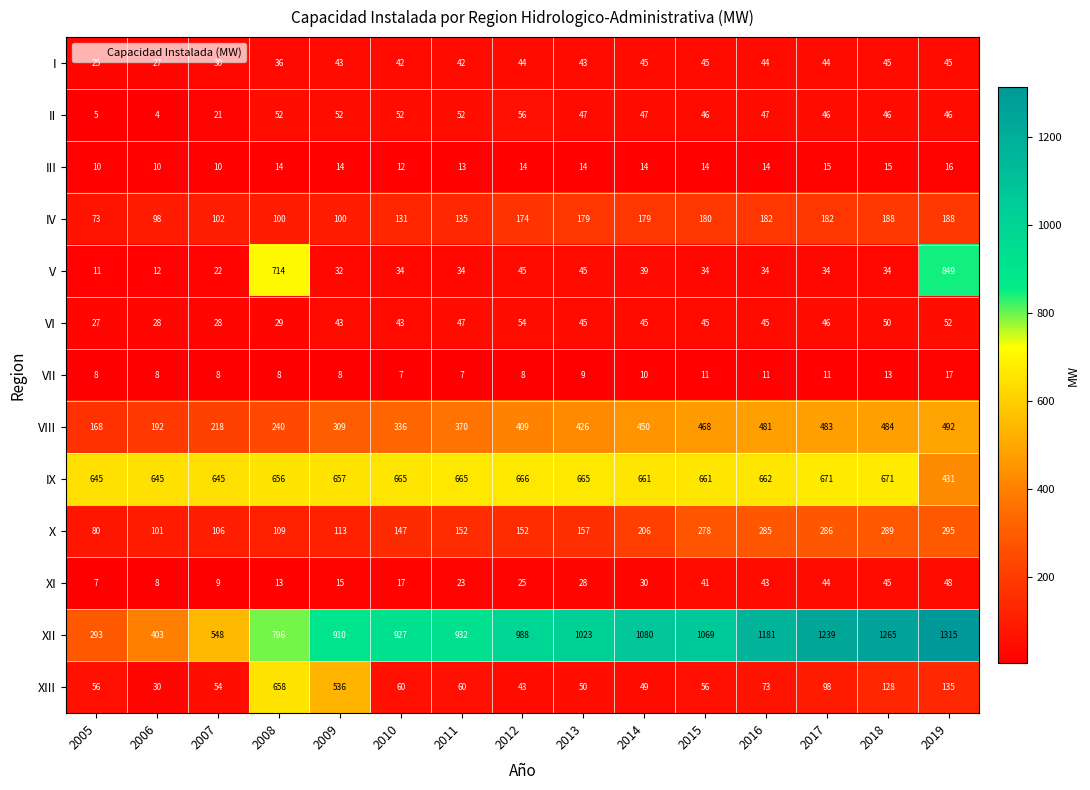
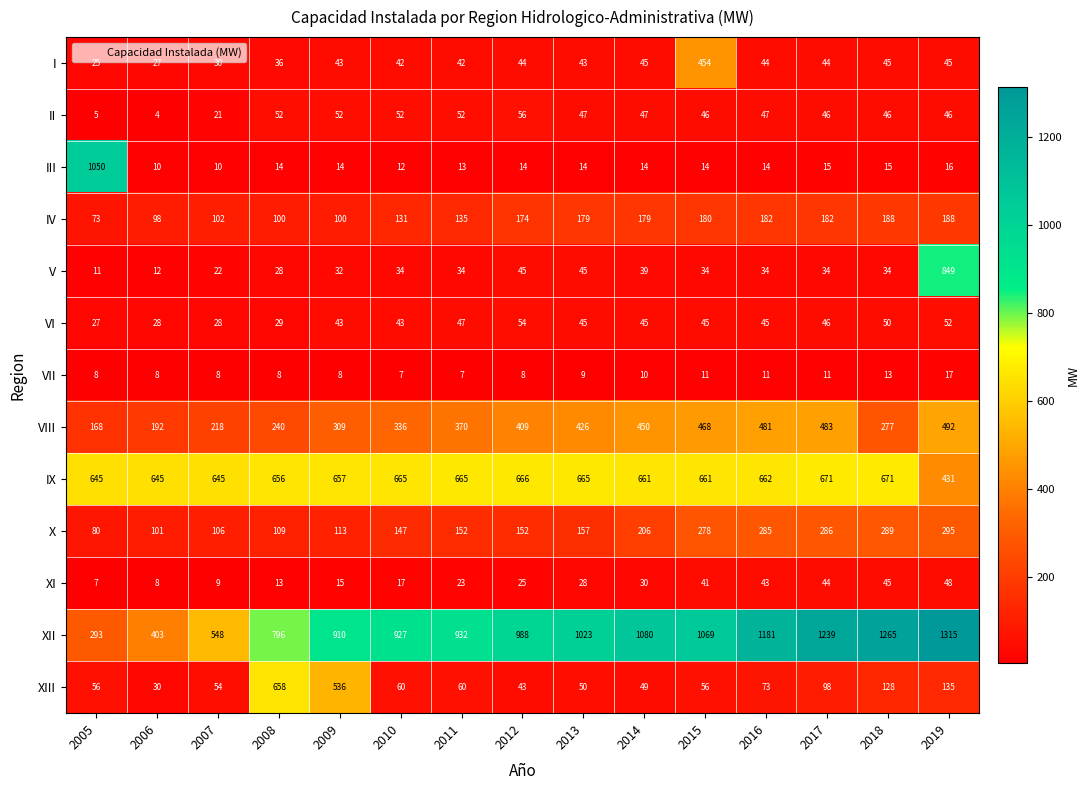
  {
    "I": {
      "2008": 36,
      "2009": 43,
      "2010": 42,
      "2011": 42,
      "2012": 44,
      "2013": 43,
      "2014": 45,
-     "2015": 45,
+     "2015": 454,
      "2016": 44,
      "2017": 44,
      "2018": 45,
      "2019": 45
    },
    "II": {
      "2005": 5,
      "2006": 4,
      "2007": 21,
      "2008": 52,
      "2009": 52,
      "2010": 52,
      "2011": 52,
      "2012": 56,
      "2013": 47,
      "2014": 47,
      "2015": 46,
      "2016": 47,
      "2017": 46,
      "2018": 46,
      "2019": 46
    },
    "III": {
-     "2005": 10,
+     "2005": 1050,
      "2006": 10,
      "2007": 10,
      "2008": 14,
      "2009": 14,
      "2010": 12,
      "2011": 13,
      "2012": 14,
      "2013": 14,
      "2014": 14,
      "2015": 14,
      "2016": 14,
      "2017": 15,
      "2018": 15,
      "2019": 16
    },
    "IV": {
      "2005": 73,
      "2006": 98,
      "2007": 102,
      "2008": 100,
      "2009": 100,
      "2010": 131,
      "2011": 135,
      "2012": 174,
      "2013": 179,
      "2014": 179,
      "2015": 180,
      "2016": 182,
      "2017": 182,
      "2018": 188,
      "2019": 188
    },
    "V": {
      "2005": 11,
      "2006": 12,
      "2007": 22,
-     "2008": 714,
+     "2008": 28,
      "2009": 32,
      "2010": 34,
      "2011": 34,
      "2012": 45,
      "2013": 45,
      "2014": 39,
      "2015": 34,
      "2016": 34,
      "2017": 34,
      "2018": 34,
      "2019": 849
    },
    "VI": {
      "2005": 27,
      "2006": 28,
      "2007": 28,
      "2008": 29,
      "2009": 43,
      "2010": 43,
      "2011": 47,
      "2012": 54,
      "2013": 45,
      "2014": 45,
      "2015": 45,
      "2016": 45,
      "2017": 46,
      "2018": 50,
      "2019": 52
    },
    "VII": {
      "2005": 8,
      "2006": 8,
      "2007": 8,
      "2008": 8,
      "2009": 8,
      "2010": 7,
      "2011": 7,
      "2012": 8,
      "2013": 9,
      "2014": 10,
      "2015": 11,
      "2016": 11,
      "2017": 11,
      "2018": 13,
      "2019": 17
    },
    "VIII": {
      "2005": 168,
      "2006": 192,
      "2007": 218,
      "2008": 240,
      "2009": 309,
      "2010": 336,
      "2011": 370,
      "2012": 409,
      "2013": 426,
      "2014": 450,
      "2015": 468,
      "2016": 481,
      "2017": 483,
-     "2018": 484,
+     "2018": 277,
      "2019": 492
    },
    "IX": {
      "2005": 645,
      "2006": 645,
      "2007": 645,
      "2008": 656,
      "2009": 657,
      "2010": 665,
      "2011": 665,
      "2012": 666,
      "2013": 665,
      "2014": 661,
      "2015": 661,
      "2016": 662,
      "2017": 671,
      "2018": 671,
      "2019": 431
    },
    "X": {
      "2005": 80,
      "2006": 101,
      "2007": 106,
      "2008": 109,
      "2009": 113,
      "2010": 147,
      "2011": 152,
      "2012": 152,
      "2013": 157,
      "2014": 206,
      "2015": 278,
      "2016": 285,
      "2017": 286,
      "2018": 289,
      "2019": 295
    },
    "XI": {
      "2005": 7,
      "2006": 8,
      "2007": 9,
      "2008": 13,
      "2009": 15,
      "2010": 17,
      "2011": 23,
      "2012": 25,
      "2013": 28,
      "2014": 30,
      "2015": 41,
      "2016": 43,
      "2017": 44,
      "2018": 45,
      "2019": 48
    },
    "XII": {
      "2005": 293,
      "2006": 403,
      "2007": 548,
      "2008": 796,
      "2009": 910,
      "2010": 927,
      "2011": 932,
      "2012": 988,
      "2013": 1023,
      "2014": 1080,
      "2015": 1069,
      "2016": 1181,
      "2017": 1239,
      "2018": 1265,
      "2019": 1315
    },
    "XIII": {
      "2005": 56,
      "2006": 30,
      "2007": 54,
      "2008": 658,
      "2009": 536,
      "2010": 60,
      "2011": 60,
      "2012": 43,
      "2013": 50,
      "2014": 49,
      "2015": 56,
      "2016": 73,
      "2017": 98,
      "2018": 128,
      "2019": 135
    }
  }
